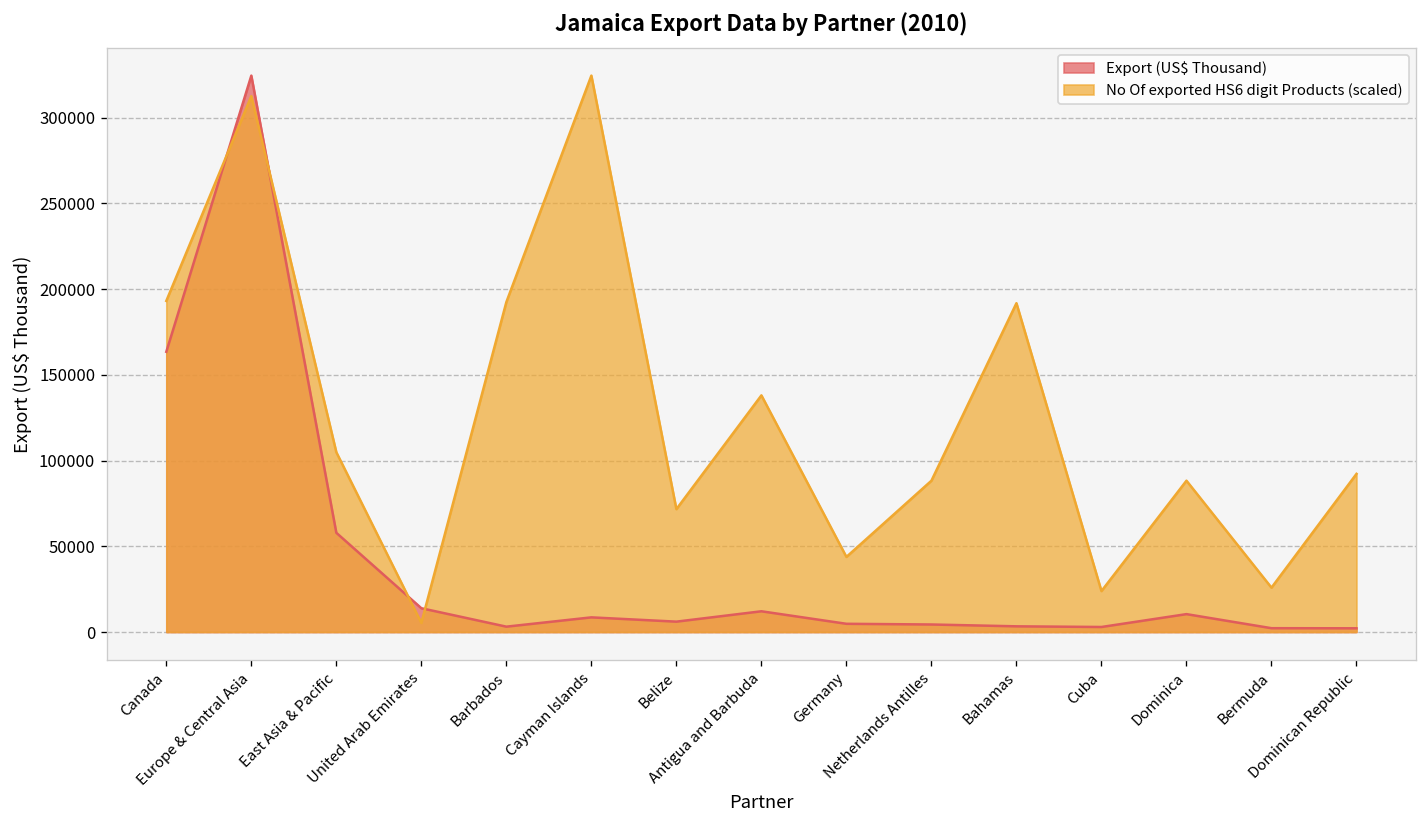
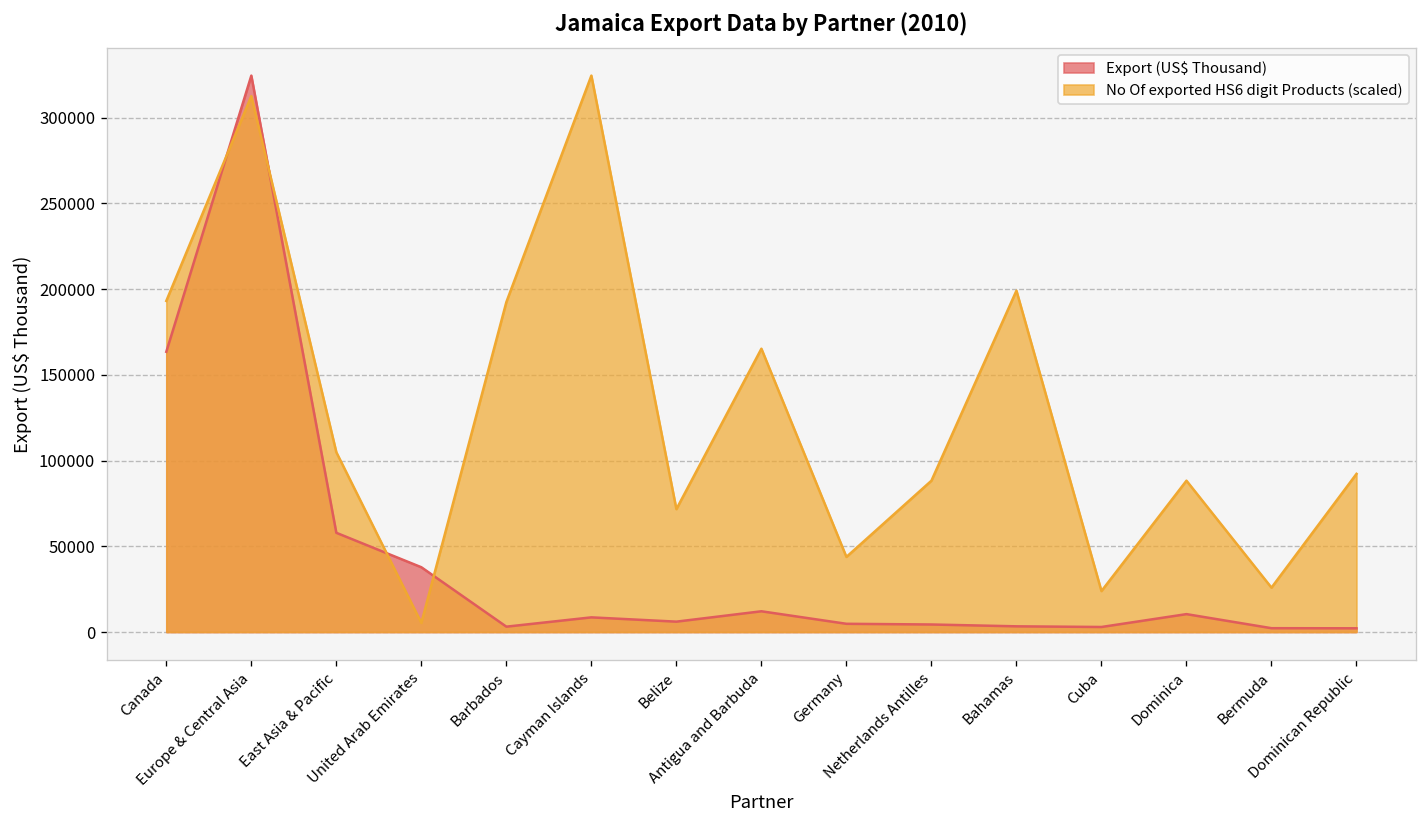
  {
    "Export (US$ Thousand)": {
      "Canada": 163000,
      "Europe & Central Asia": 324000,
      "East Asia & Pacific": 58000,
-     "United Arab Emirates": 14000,
+     "United Arab Emirates": 38000,
      "Barbados": 3000,
      "Cayman Islands": 9000,
      "Belize": 6000,
      "Antigua and Barbuda": 12000,
      "Germany": 5000,
      "Netherlands Antilles": 4000,
      "Bahamas": 3000,
      "Cuba": 3000,
      "Dominica": 10000,
      "Bermuda": 2000,
      "Dominican Republic": 2000
    },
    "No Of exported HS6 digit Products (scaled)": {
      "Canada": 193000,
      "Europe & Central Asia": 313000,
      "East Asia & Pacific": 105000,
      "United Arab Emirates": 5000,
      "Barbados": 192000,
      "Cayman Islands": 324000,
      "Belize": 72000,
-     "Antigua and Barbuda": 138000,
+     "Antigua and Barbuda": 165000,
      "Germany": 44000,
      "Netherlands Antilles": 88000,
-     "Bahamas": 192000,
+     "Bahamas": 199000,
      "Cuba": 24000,
      "Dominica": 88000,
      "Bermuda": 26000,
      "Dominican Republic": 92000
    }
  }
